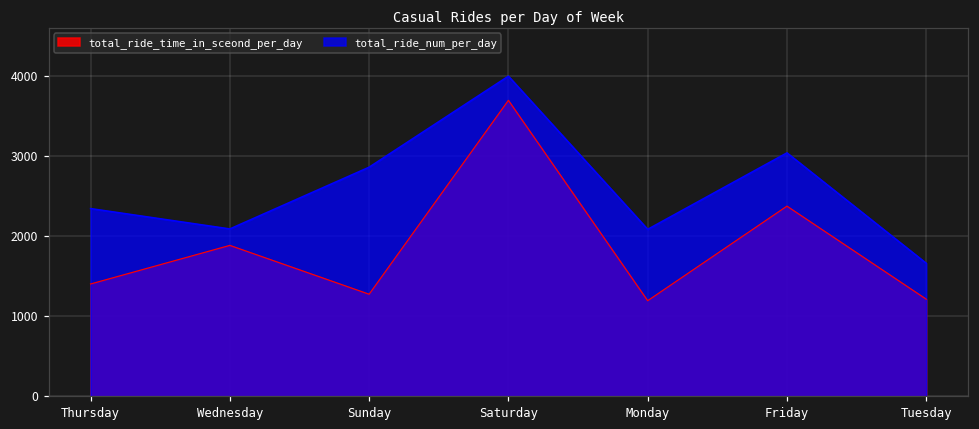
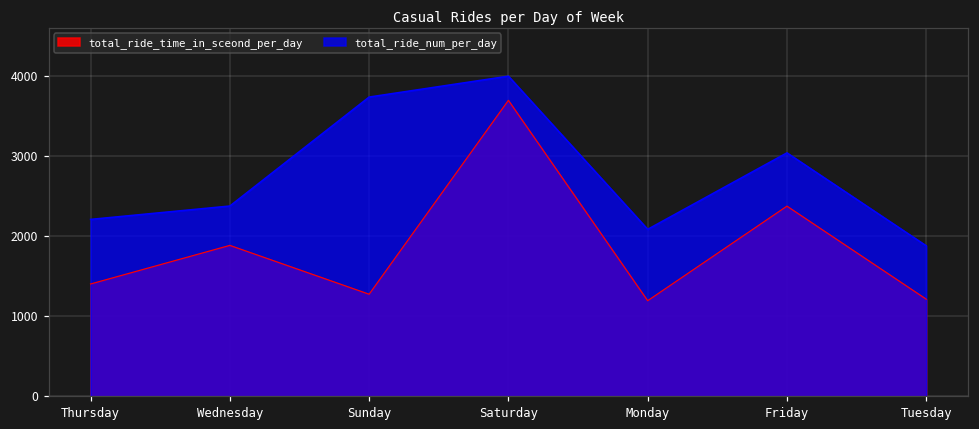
  {
    "total_ride_time_in_sceond_per_day": {
      "Thursday": 1400,
      "Wednesday": 1900,
      "Sunday": 1300,
      "Saturday": 3700,
      "Monday": 1200,
      "Friday": 2400,
      "Tuesday": 1200
    },
    "total_ride_num_per_day": {
-     "Thursday": 2300,
-     "Wednesday": 2100,
-     "Sunday": 2900,
+     "Thursday": 2200,
+     "Wednesday": 2400,
+     "Sunday": 3700,
      "Saturday": 4000,
      "Monday": 2100,
      "Friday": 3000,
-     "Tuesday": 1700
+     "Tuesday": 1900
    }
  }
